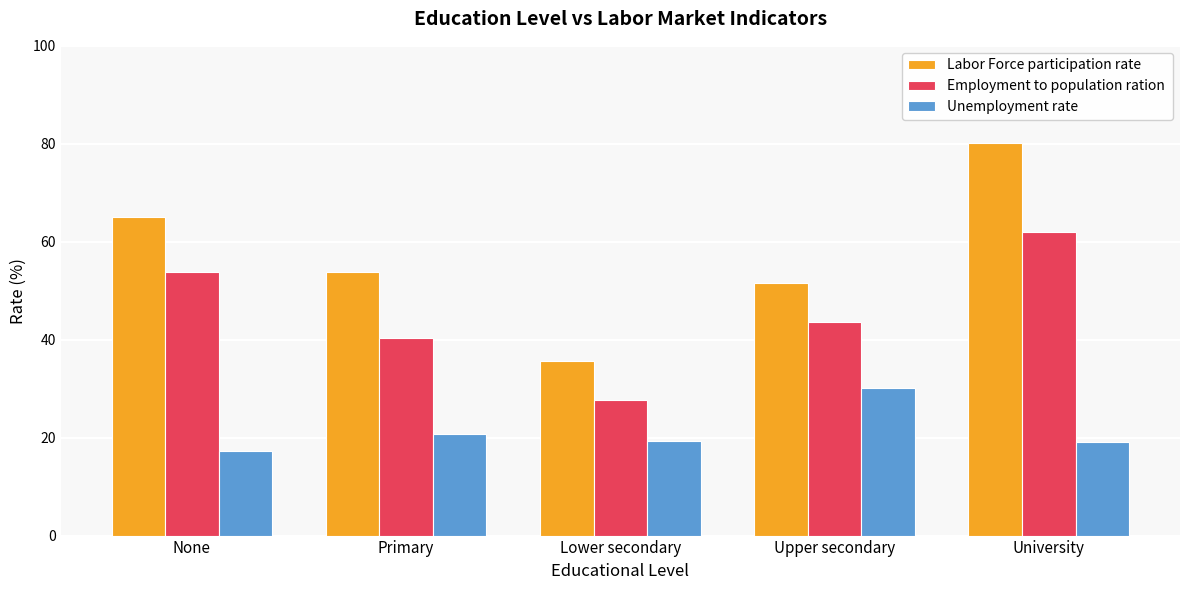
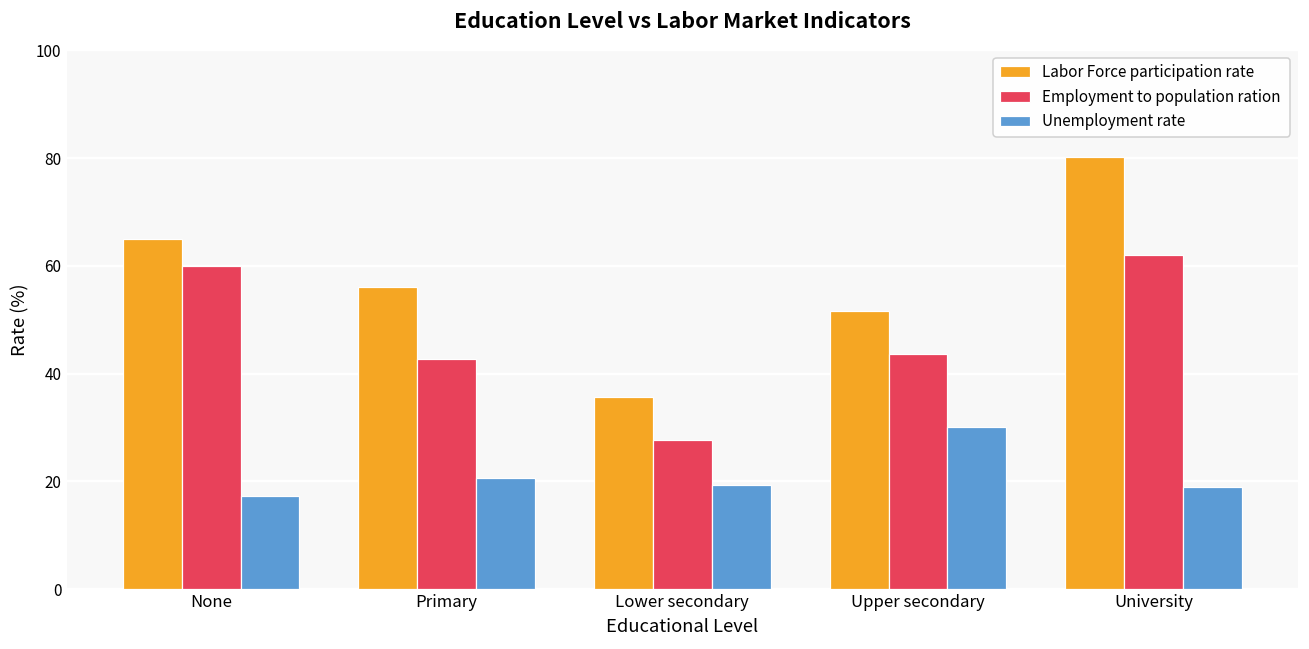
  {
    "Labor Force participation rate": {
      "None": 65,
-     "Primary": 54,
+     "Primary": 56,
      "Lower secondary": 36,
      "Upper secondary": 52,
      "University": 80
    },
    "Employment to population ration": {
-     "None": 54,
-     "Primary": 40,
+     "None": 60,
+     "Primary": 43,
      "Lower secondary": 28,
      "Upper secondary": 44,
      "University": 62
    },
    "Unemployment rate": {
      "None": 17,
      "Primary": 21,
      "Lower secondary": 19,
      "Upper secondary": 30,
      "University": 19
    }
  }
